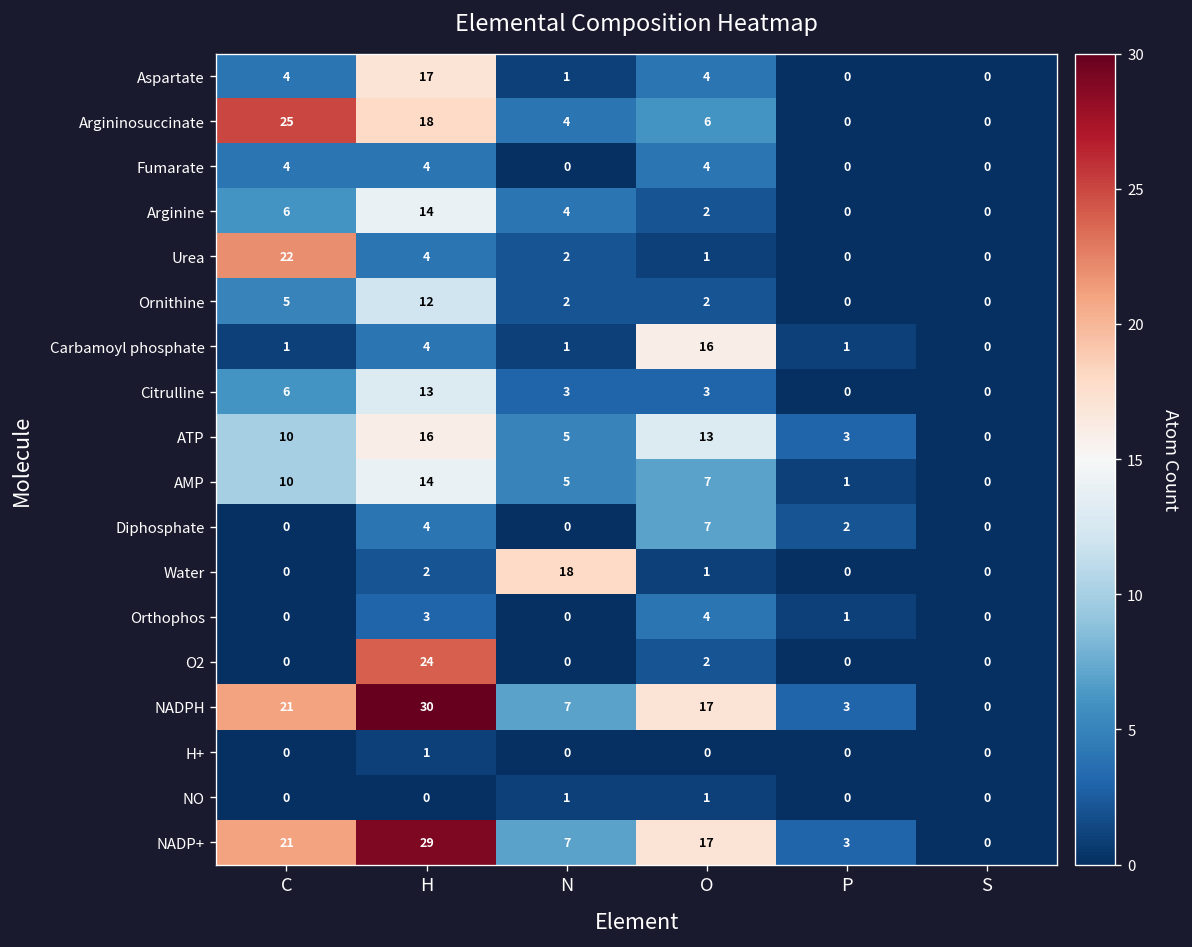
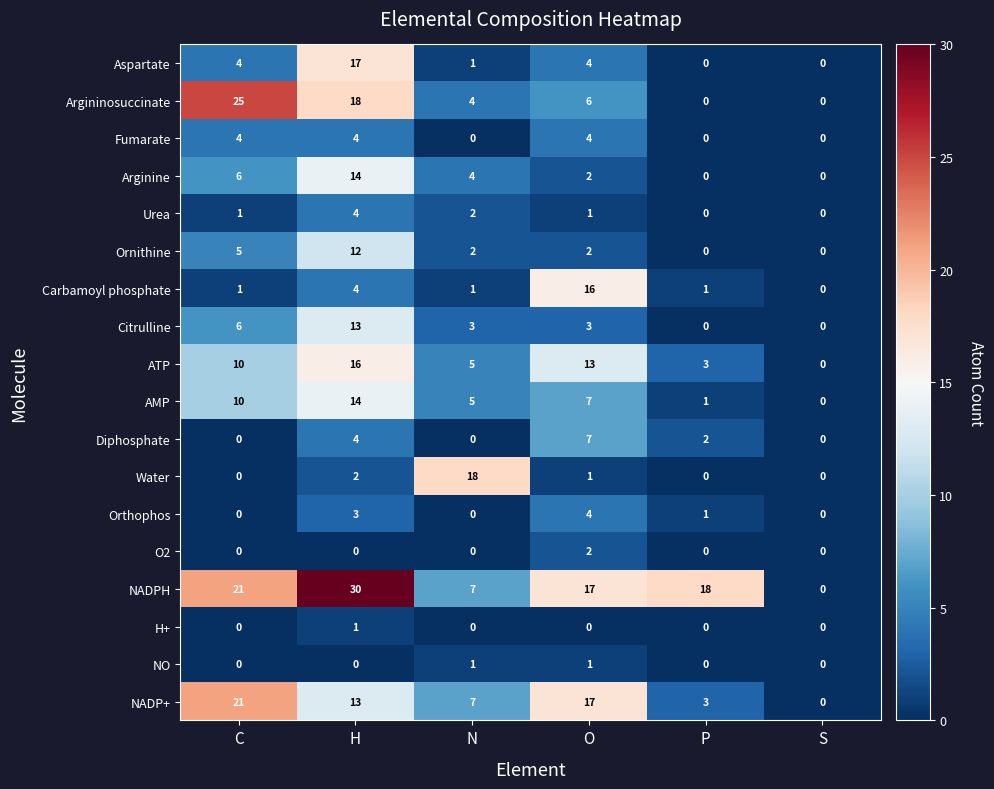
  {
    "Aspartate": {
      "C": 4,
      "H": 17,
      "N": 1,
      "O": 4,
      "P": 0,
      "S": 0
    },
    "Argininosuccinate": {
      "C": 25,
      "H": 18,
      "N": 4,
      "O": 6,
      "P": 0,
      "S": 0
    },
    "Fumarate": {
      "C": 4,
      "H": 4,
      "N": 0,
      "O": 4,
      "P": 0,
      "S": 0
    },
    "Arginine": {
      "C": 6,
      "H": 14,
      "N": 4,
      "O": 2,
      "P": 0,
      "S": 0
    },
    "Urea": {
-     "C": 22,
+     "C": 1,
      "H": 4,
      "N": 2,
      "O": 1,
      "P": 0,
      "S": 0
    },
    "Ornithine": {
      "C": 5,
      "H": 12,
      "N": 2,
      "O": 2,
      "P": 0,
      "S": 0
    },
    "Carbamoyl phosphate": {
      "C": 1,
      "H": 4,
      "N": 1,
      "O": 16,
      "P": 1,
      "S": 0
    },
    "Citrulline": {
      "C": 6,
      "H": 13,
      "N": 3,
      "O": 3,
      "P": 0,
      "S": 0
    },
    "ATP": {
      "C": 10,
      "H": 16,
      "N": 5,
      "O": 13,
      "P": 3,
      "S": 0
    },
    "AMP": {
      "C": 10,
      "H": 14,
      "N": 5,
      "O": 7,
      "P": 1,
      "S": 0
    },
    "Diphosphate": {
      "C": 0,
      "H": 4,
      "N": 0,
      "O": 7,
      "P": 2,
      "S": 0
    },
    "Water": {
      "C": 0,
      "H": 2,
      "N": 18,
      "O": 1,
      "P": 0,
      "S": 0
    },
    "Orthophos": {
      "C": 0,
      "H": 3,
      "N": 0,
      "O": 4,
      "P": 1,
      "S": 0
    },
    "O2": {
      "C": 0,
-     "H": 24,
+     "H": 0,
      "N": 0,
      "O": 2,
      "P": 0,
      "S": 0
    },
    "NADPH": {
      "C": 21,
      "H": 30,
      "N": 7,
      "O": 17,
-     "P": 3,
+     "P": 18,
      "S": 0
    },
    "H+": {
      "C": 0,
      "H": 1,
      "N": 0,
      "O": 0,
      "P": 0,
      "S": 0
    },
    "NO": {
      "C": 0,
      "H": 0,
      "N": 1,
      "O": 1,
      "P": 0,
      "S": 0
    },
    "NADP+": {
      "C": 21,
-     "H": 29,
+     "H": 13,
      "N": 7,
      "O": 17,
      "P": 3,
      "S": 0
    }
  }
